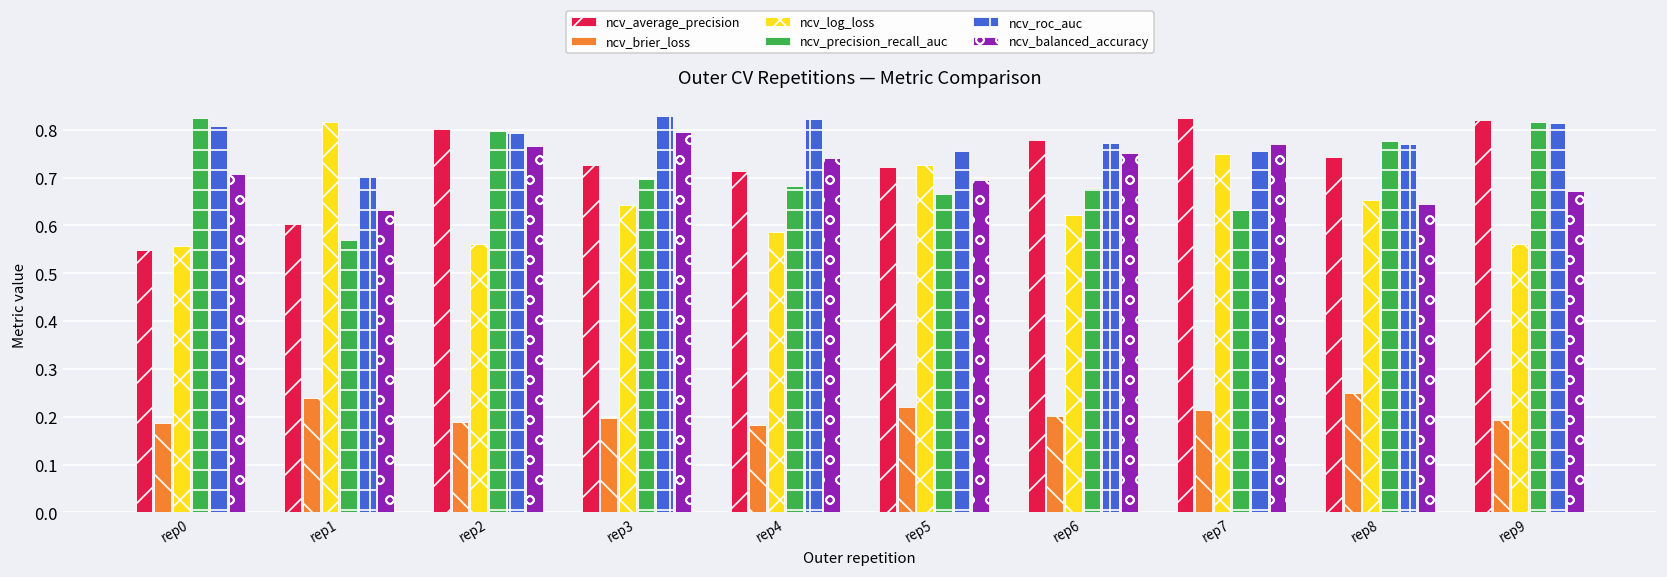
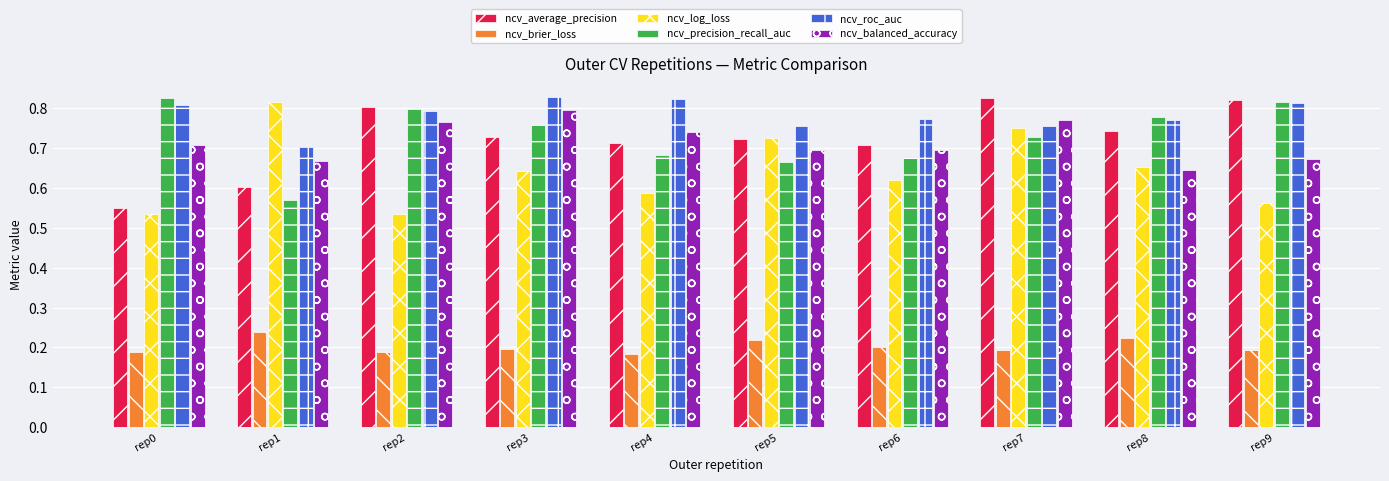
  {
    "ncv_average_precision": {
      "rep0": 0.55,
      "rep1": 0.60,
      "rep2": 0.80,
      "rep3": 0.73,
      "rep4": 0.71,
      "rep5": 0.72,
-     "rep6": 0.78,
+     "rep6": 0.71,
      "rep7": 0.83,
      "rep8": 0.74,
      "rep9": 0.82
    },
    "ncv_brier_loss": {
      "rep0": 0.19,
      "rep1": 0.24,
      "rep2": 0.19,
      "rep3": 0.20,
      "rep4": 0.18,
      "rep5": 0.22,
      "rep6": 0.20,
-     "rep7": 0.21,
-     "rep8": 0.25,
+     "rep7": 0.19,
+     "rep8": 0.22,
      "rep9": 0.19
    },
    "ncv_log_loss": {
-     "rep0": 0.56,
+     "rep0": 0.53,
      "rep1": 0.82,
-     "rep2": 0.56,
+     "rep2": 0.53,
      "rep3": 0.64,
      "rep4": 0.59,
      "rep5": 0.73,
      "rep6": 0.62,
      "rep7": 0.75,
      "rep8": 0.65,
      "rep9": 0.56
    },
    "ncv_precision_recall_auc": {
      "rep0": 0.83,
      "rep1": 0.57,
      "rep2": 0.80,
-     "rep3": 0.70,
+     "rep3": 0.76,
      "rep4": 0.68,
      "rep5": 0.67,
      "rep6": 0.68,
-     "rep7": 0.63,
+     "rep7": 0.73,
      "rep8": 0.78,
      "rep9": 0.82
    },
    "ncv_roc_auc": {
      "rep0": 0.81,
      "rep1": 0.70,
      "rep2": 0.79,
      "rep3": 0.83,
      "rep4": 0.82,
      "rep5": 0.76,
      "rep6": 0.77,
      "rep7": 0.76,
      "rep8": 0.77,
      "rep9": 0.81
    },
    "ncv_balanced_accuracy": {
      "rep0": 0.71,
-     "rep1": 0.63,
+     "rep1": 0.67,
      "rep2": 0.77,
      "rep3": 0.79,
      "rep4": 0.74,
      "rep5": 0.69,
-     "rep6": 0.75,
+     "rep6": 0.69,
      "rep7": 0.77,
      "rep8": 0.64,
      "rep9": 0.67
    }
  }
